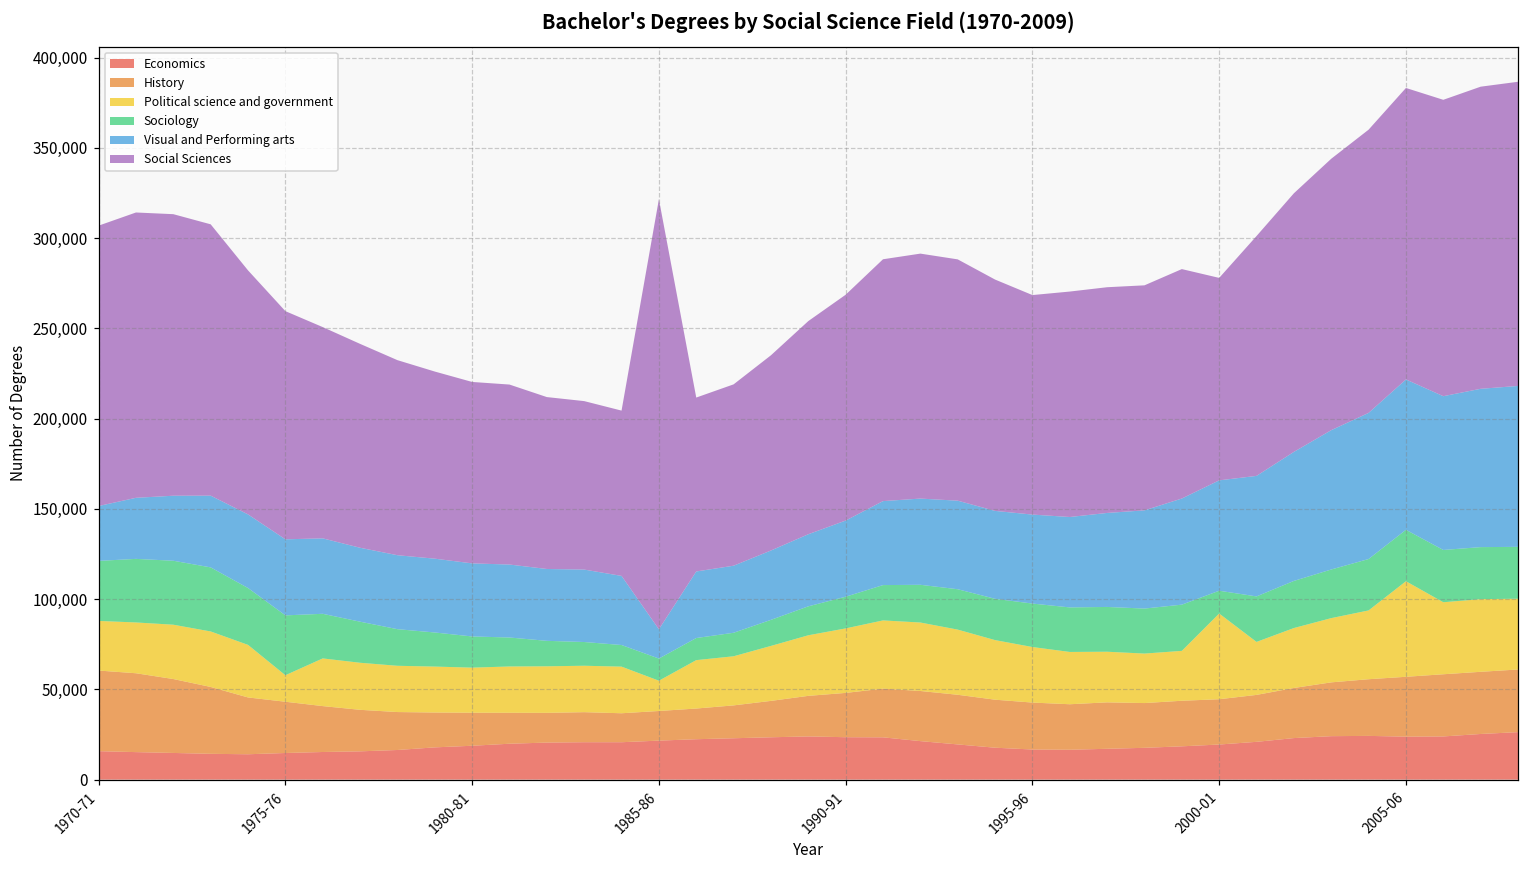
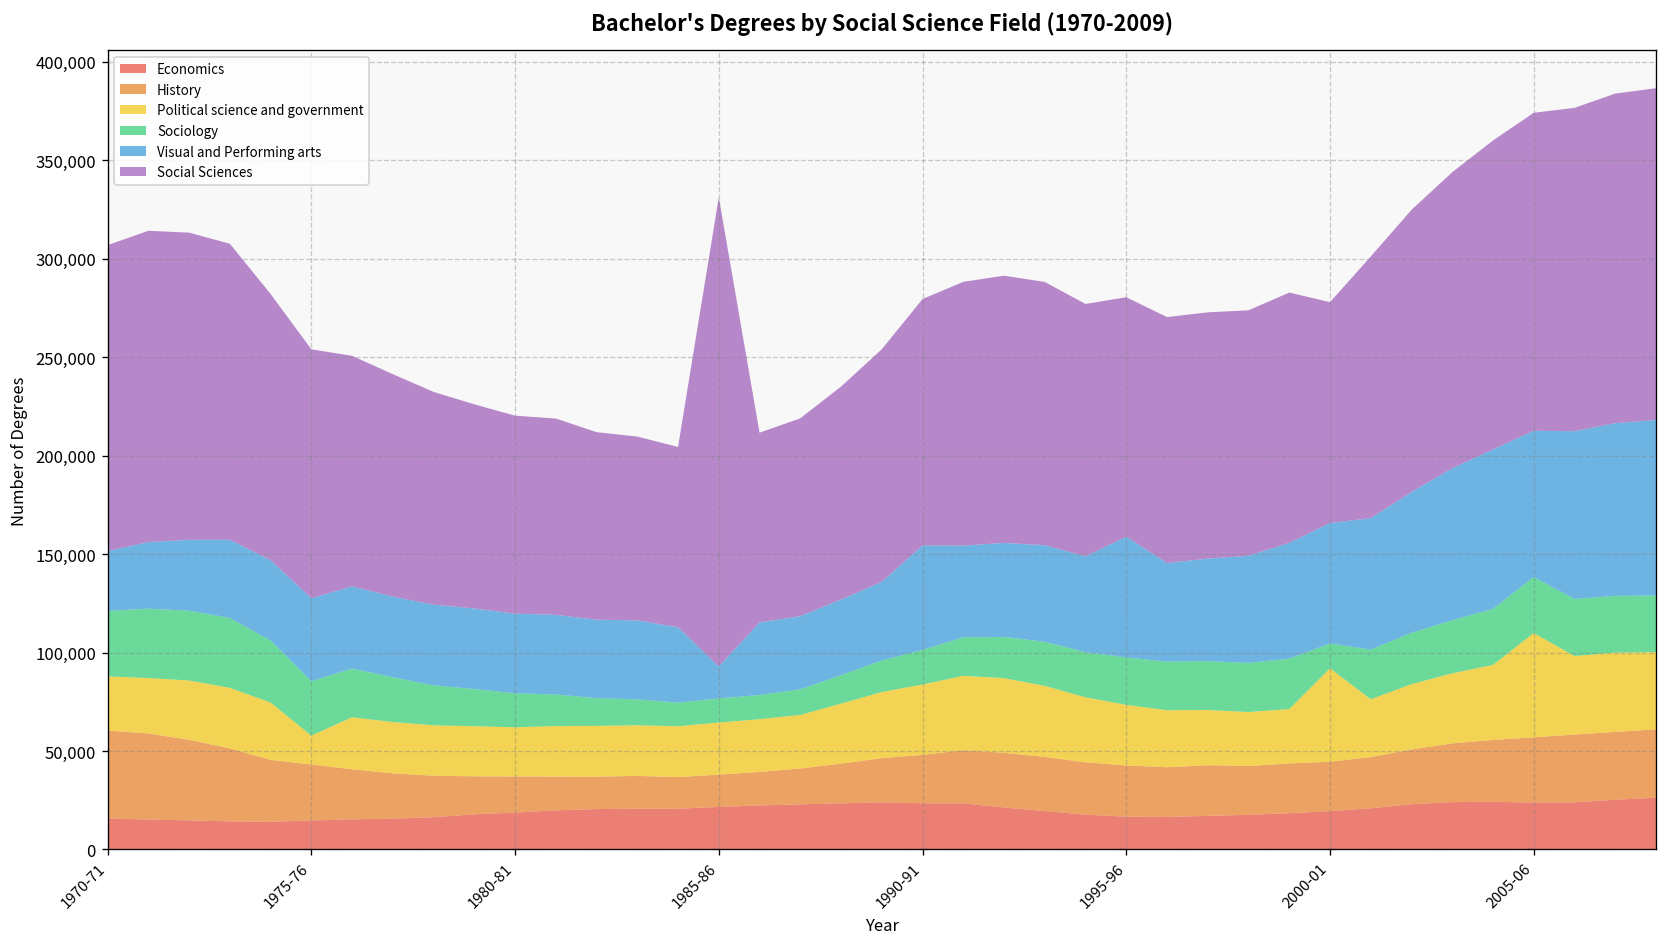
  {
    "Political science and government": {
      "1970-71": "27,000",
      "1975-76": "15,000",
      "1980-81": "25,000",
-     "1985-86": "17,000",
+     "1985-86": "26,000",
      "1990-91": "36,000",
      "1995-96": "31,000",
      "2000-01": "47,000",
      "2005-06": "53,000"
    },
    "Sociology": {
      "1970-71": "33,000",
-     "1975-76": "33,000",
+     "1975-76": "28,000",
      "1980-81": "17,000",
      "1985-86": "12,000",
      "1990-91": "18,000",
      "1995-96": "24,000",
      "2000-01": "13,000",
      "2005-06": "28,000"
    },
    "Visual and Performing arts": {
      "1970-71": "30,000",
      "1975-76": "42,000",
      "1980-81": "40,000",
      "1985-86": "16,000",
-     "1990-91": "42,000",
-     "1995-96": "49,000",
+     "1990-91": "53,000",
+     "1995-96": "61,000",
      "2000-01": "61,000",
-     "2005-06": "83,000"
+     "2005-06": "74,000"
    },
    "Social Sciences": {
      "1970-71": "155,000",
      "1975-76": "126,000",
      "1980-81": "101,000",
      "1985-86": "238,000",
      "1990-91": "125,000",
      "1995-96": "122,000",
      "2000-01": "112,000",
      "2005-06": "161,000"
    }
  }
